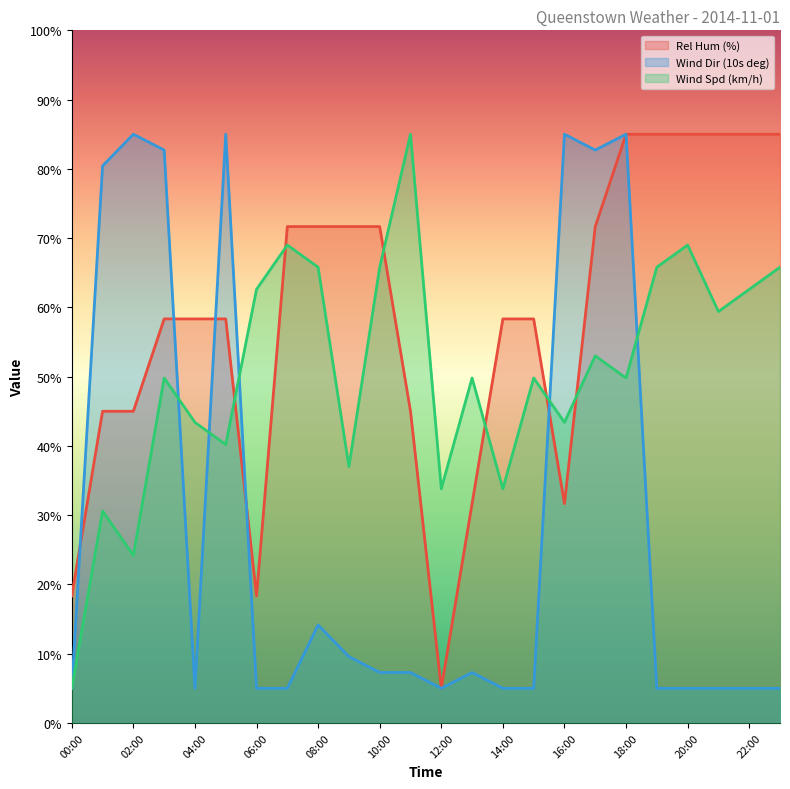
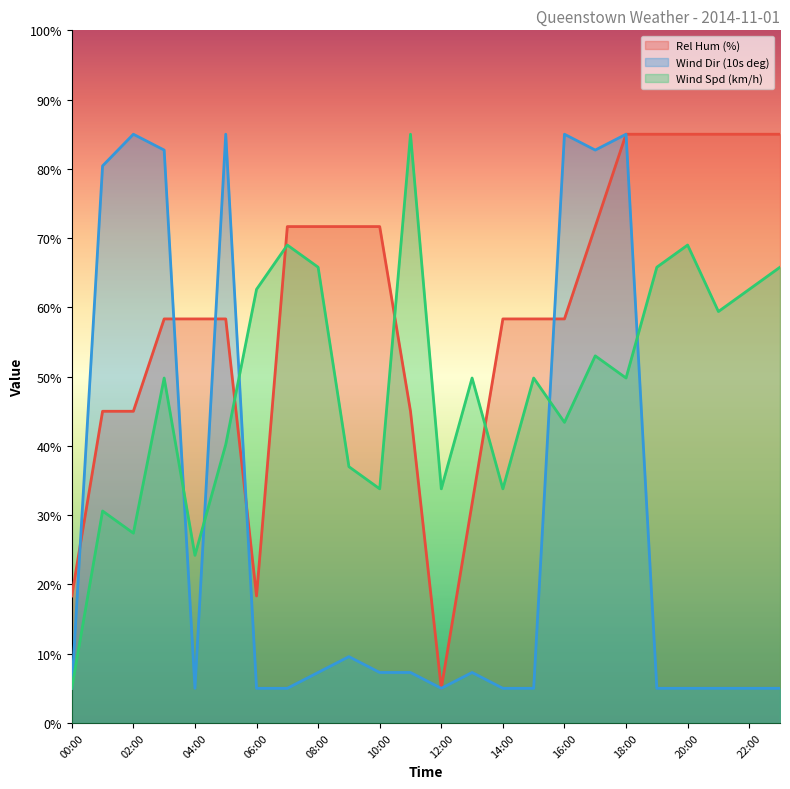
  {
    "Rel Hum (%)": {
      "00:00": "18%",
      "02:00": "45%",
      "04:00": "58%",
      "06:00": "18%",
      "08:00": "72%",
      "10:00": "72%",
      "14:00": "58%",
-     "16:00": "32%",
+     "16:00": "58%",
      "20:00": "85%",
      "22:00": "85%"
    },
    "Wind Dir (10s deg)": {
      "02:00": "85%",
      "04:00": "5%",
      "06:00": "5%",
-     "08:00": "14%",
+     "08:00": "7%",
      "10:00": "7%",
      "14:00": "5%",
      "16:00": "85%",
      "20:00": "5%",
      "22:00": "5%"
    },
    "Wind Spd (km/h)": {
-     "02:00": "24%",
-     "04:00": "43%",
+     "02:00": "27%",
+     "04:00": "24%",
      "06:00": "63%",
      "08:00": "66%",
-     "10:00": "66%",
+     "10:00": "34%",
      "12:00": "34%",
      "14:00": "34%",
      "16:00": "43%",
      "18:00": "50%",
      "20:00": "69%",
      "22:00": "63%"
    }
  }
